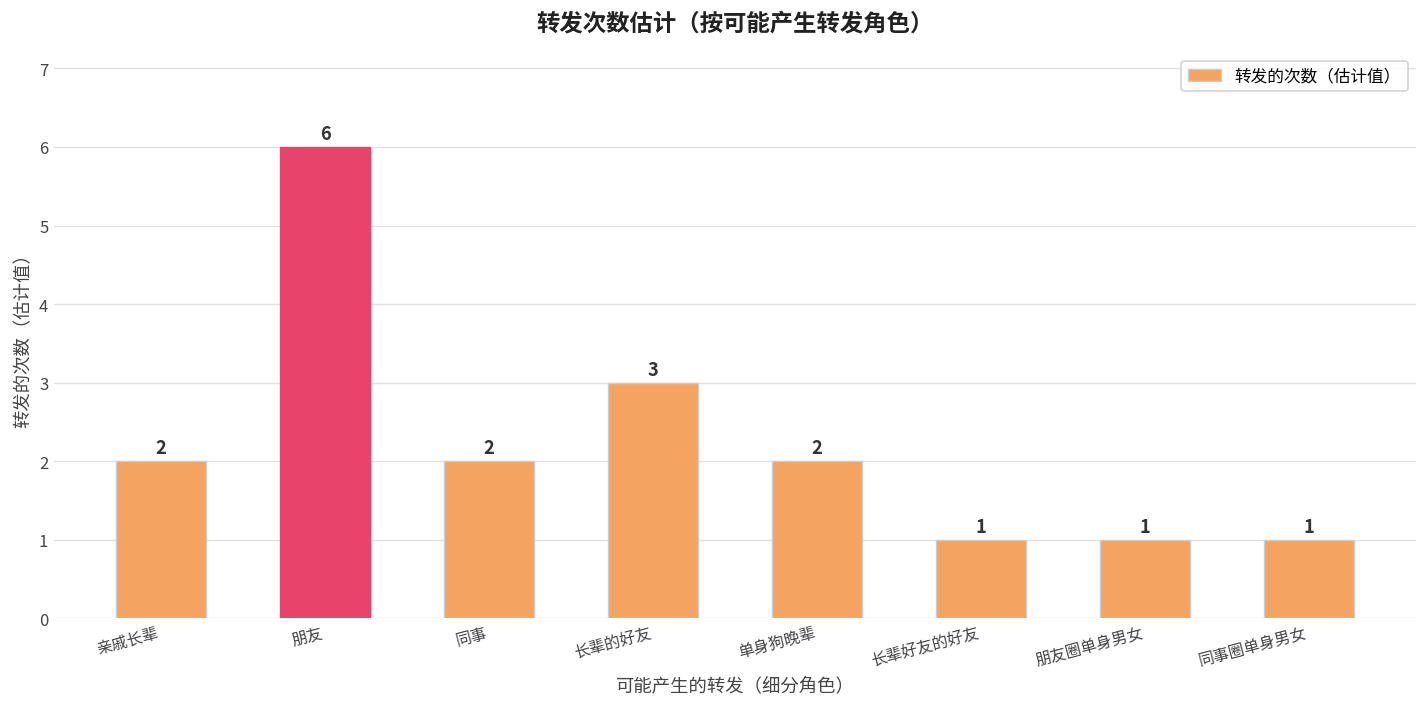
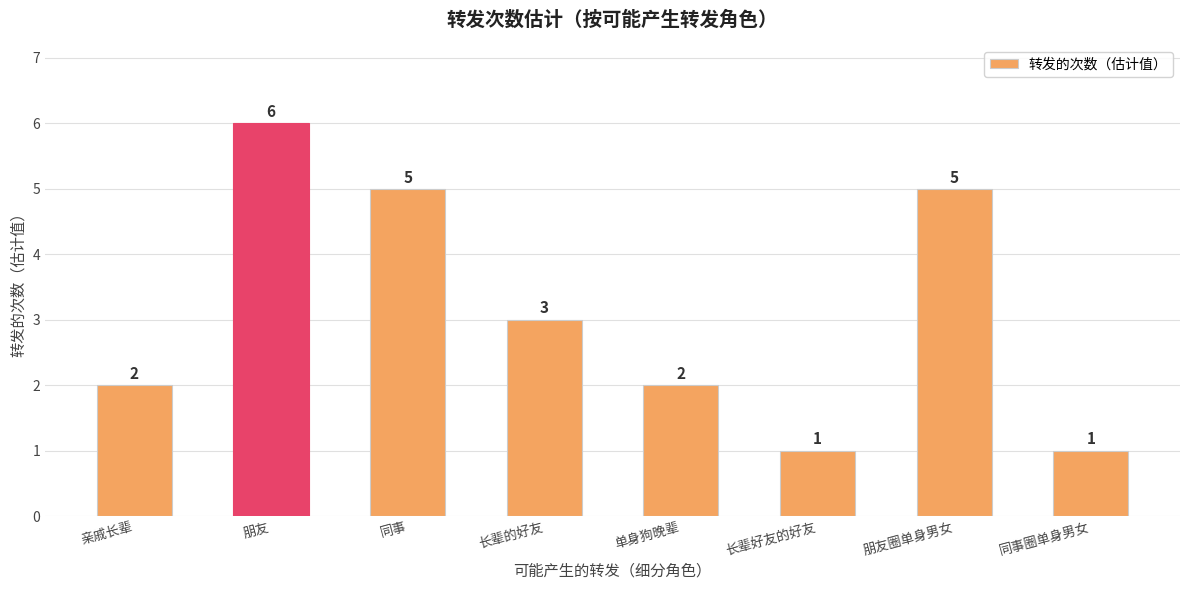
  {
    "亲戚长辈": 2,
    "朋友": 6,
-   "同事": 2,
+   "同事": 5,
    "长辈的好友": 3,
    "单身狗晚辈": 2,
    "长辈好友的好友": 1,
-   "朋友圈单身男女": 1,
+   "朋友圈单身男女": 5,
    "同事圈单身男女": 1
  }
